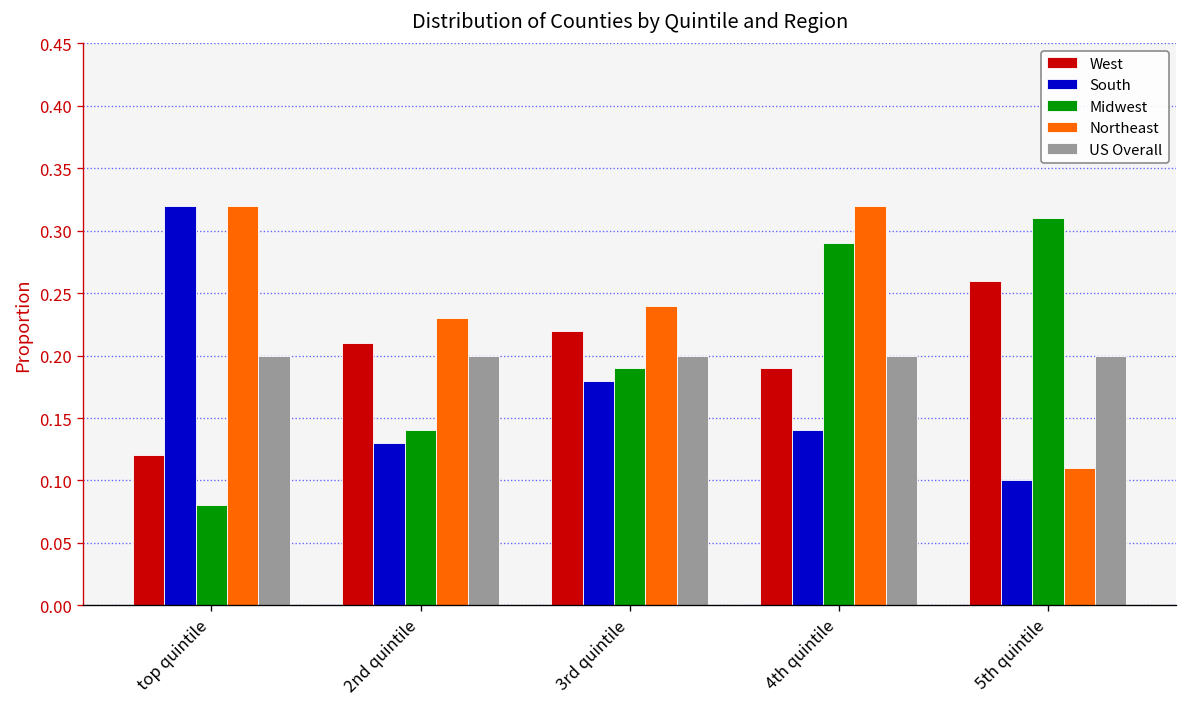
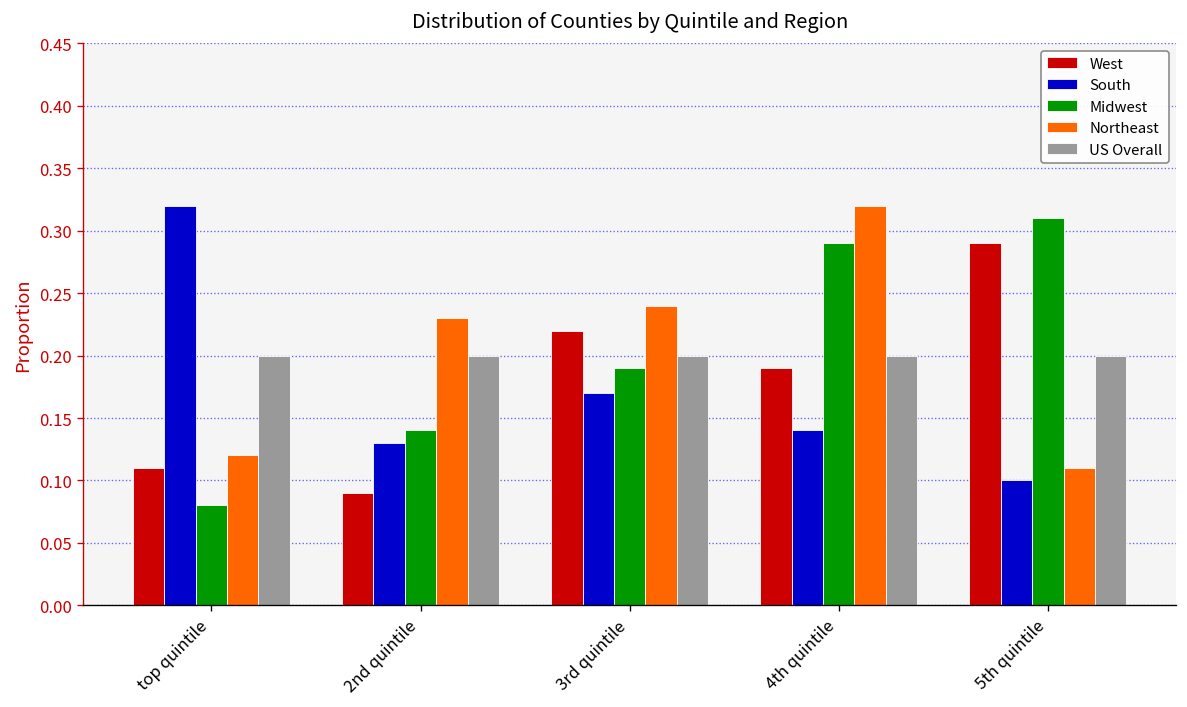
  {
    "West": {
-     "top quintile": 0.12,
-     "2nd quintile": 0.21,
+     "top quintile": 0.11,
+     "2nd quintile": 0.09,
      "3rd quintile": 0.22,
      "4th quintile": 0.19,
-     "5th quintile": 0.26
+     "5th quintile": 0.29
    },
    "South": {
      "top quintile": 0.32,
      "2nd quintile": 0.13,
-     "3rd quintile": 0.18,
+     "3rd quintile": 0.17,
      "4th quintile": 0.14,
      "5th quintile": 0.10
    },
    "Midwest": {
      "top quintile": 0.08,
      "2nd quintile": 0.14,
      "3rd quintile": 0.19,
      "4th quintile": 0.29,
      "5th quintile": 0.31
    },
    "Northeast": {
-     "top quintile": 0.32,
+     "top quintile": 0.12,
      "2nd quintile": 0.23,
      "3rd quintile": 0.24,
      "4th quintile": 0.32,
      "5th quintile": 0.11
    },
    "US Overall": {
      "top quintile": 0.20,
      "2nd quintile": 0.20,
      "3rd quintile": 0.20,
      "4th quintile": 0.20,
      "5th quintile": 0.20
    }
  }
